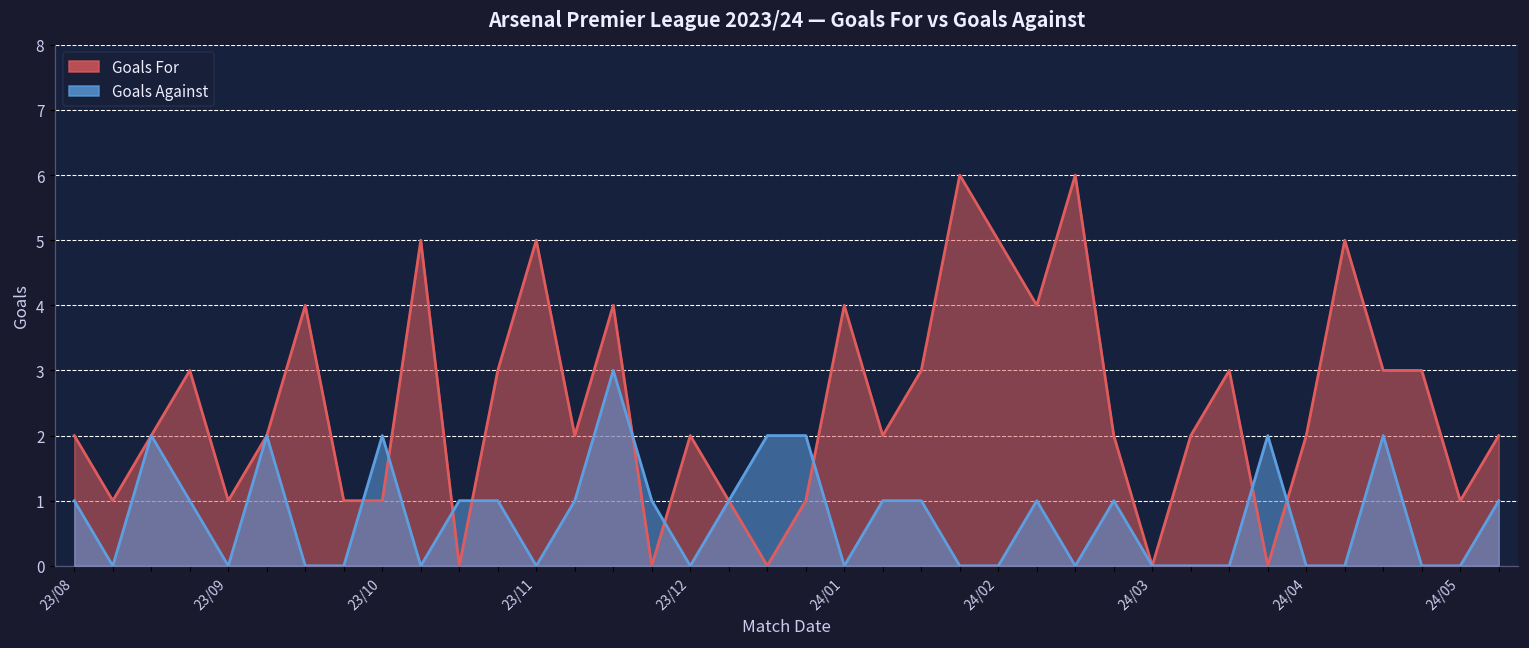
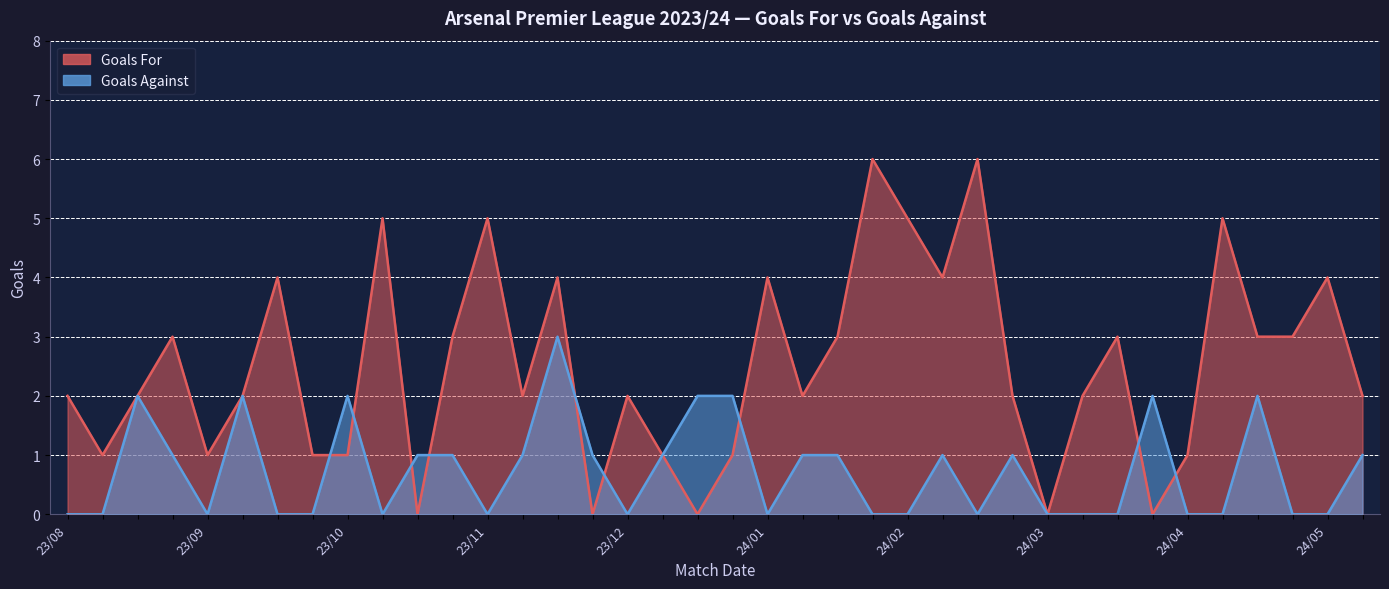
  {
    "Goals For": {
      "23/08": 2,
      "23/09": 1,
      "23/10": 1,
      "23/11": 5,
      "23/12": 2,
      "24/01": 4,
      "24/02": 5,
-     "24/04": 2,
-     "24/05": 1
+     "24/04": 1,
+     "24/05": 4
    },
    "Goals Against": {
-     "23/08": 1,
+     "23/08": 0,
      "23/09": 0,
      "23/10": 2,
      "23/11": 0,
      "23/12": 0,
      "24/01": 0,
      "24/02": 0,
      "24/04": 0,
      "24/05": 0
    }
  }
